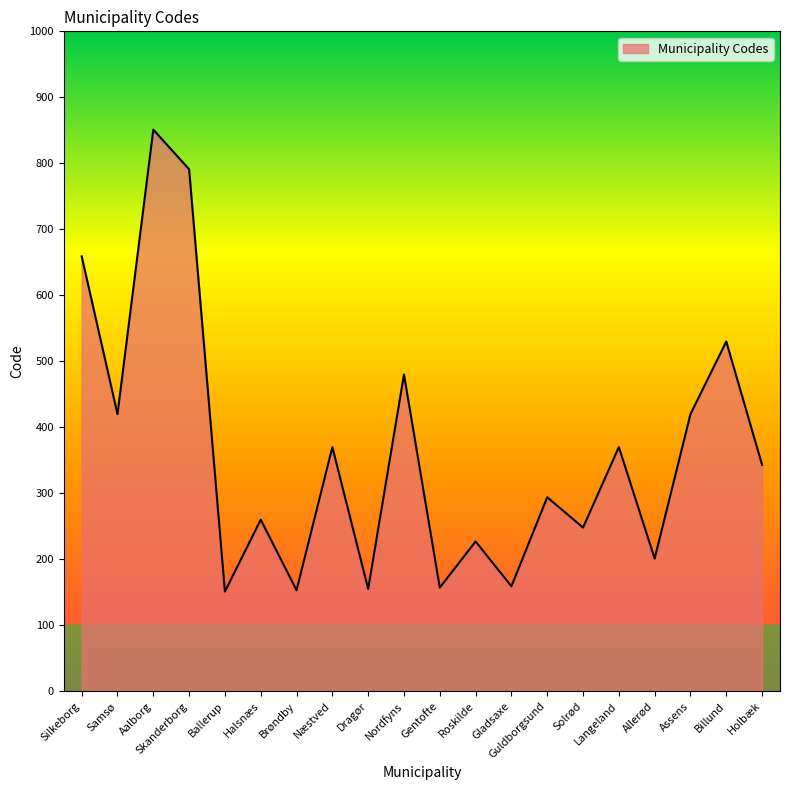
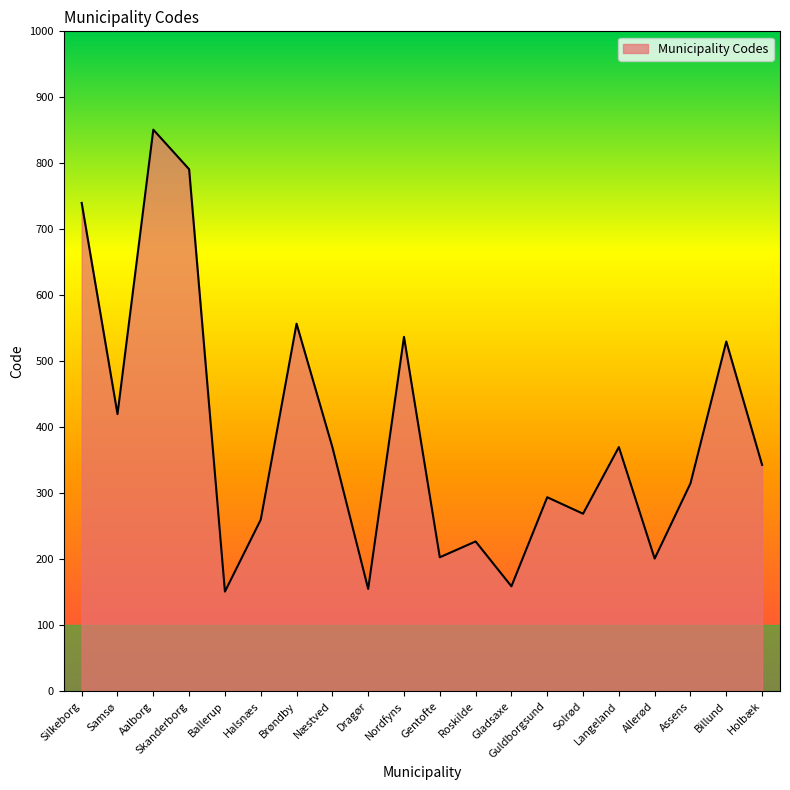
  {
-   "Silkeborg": 660,
+   "Silkeborg": 740,
    "Samsø": 420,
    "Aalborg": 850,
    "Skanderborg": 790,
    "Ballerup": 150,
    "Halsnæs": 260,
-   "Brøndby": 150,
+   "Brøndby": 560,
    "Næstved": 370,
    "Dragør": 160,
-   "Nordfyns": 480,
-   "Gentofte": 160,
+   "Nordfyns": 540,
+   "Gentofte": 200,
    "Roskilde": 230,
    "Gladsaxe": 160,
    "Guldborgsund": 290,
-   "Solrød": 250,
+   "Solrød": 270,
    "Langeland": 370,
    "Allerød": 200,
-   "Assens": 420,
+   "Assens": 320,
    "Billund": 530,
    "Holbæk": 340
  }
